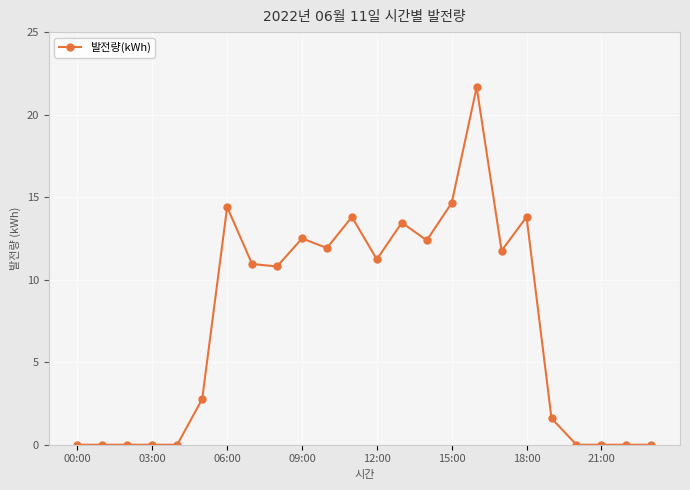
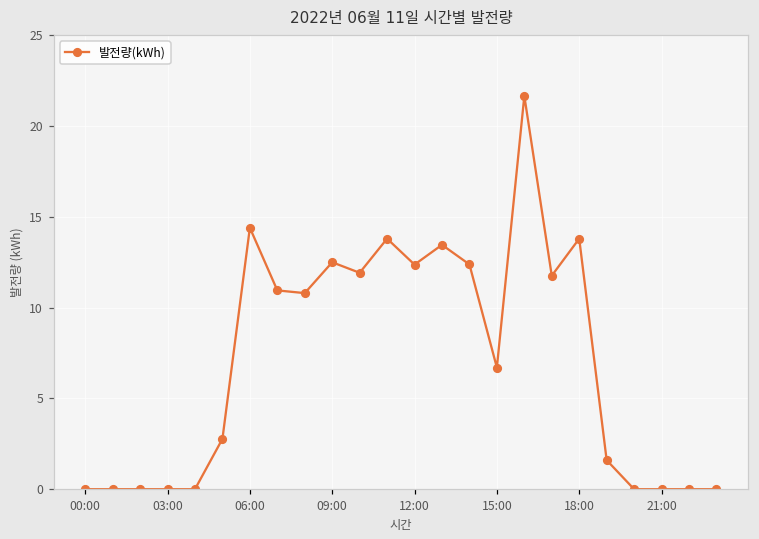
  {
    "00:00": 0.0,
    "03:00": 0.0,
    "06:00": 14.4,
    "09:00": 12.5,
-   "12:00": 11.2,
-   "15:00": 14.7,
+   "12:00": 12.4,
+   "15:00": 6.7,
    "18:00": 13.8,
    "21:00": 0.0
  }
